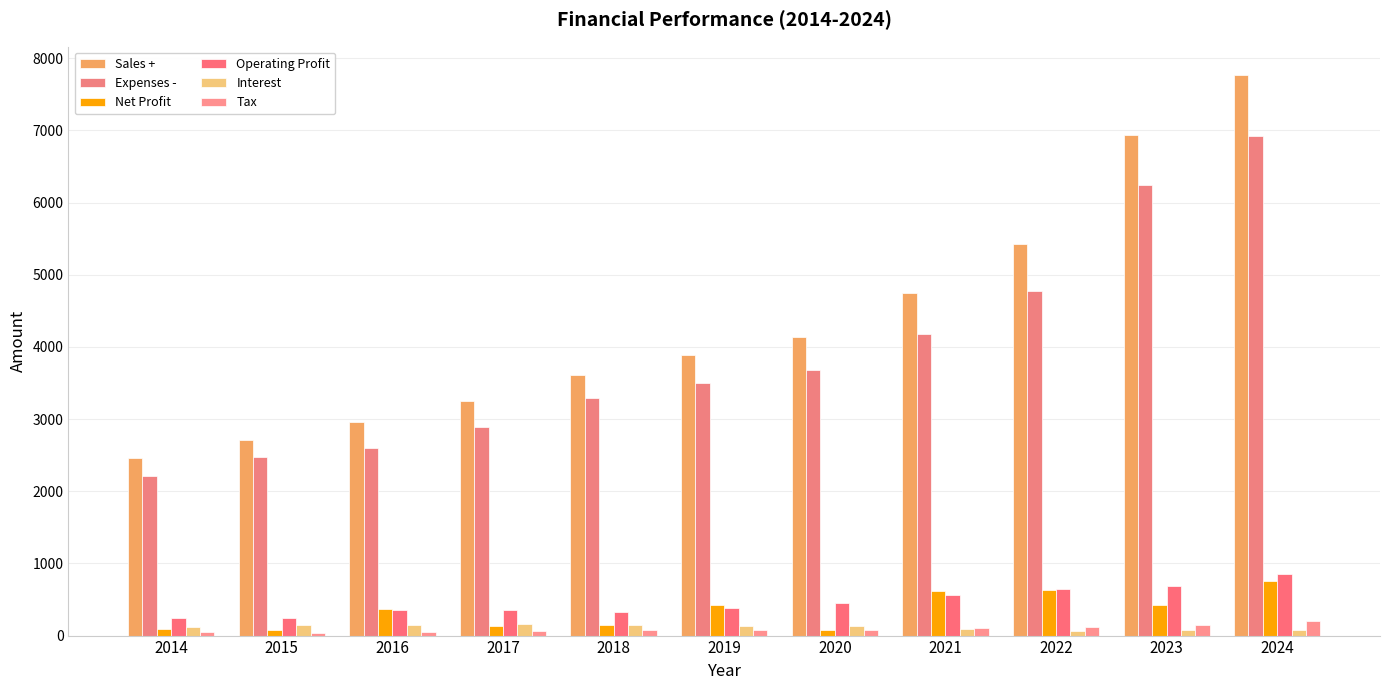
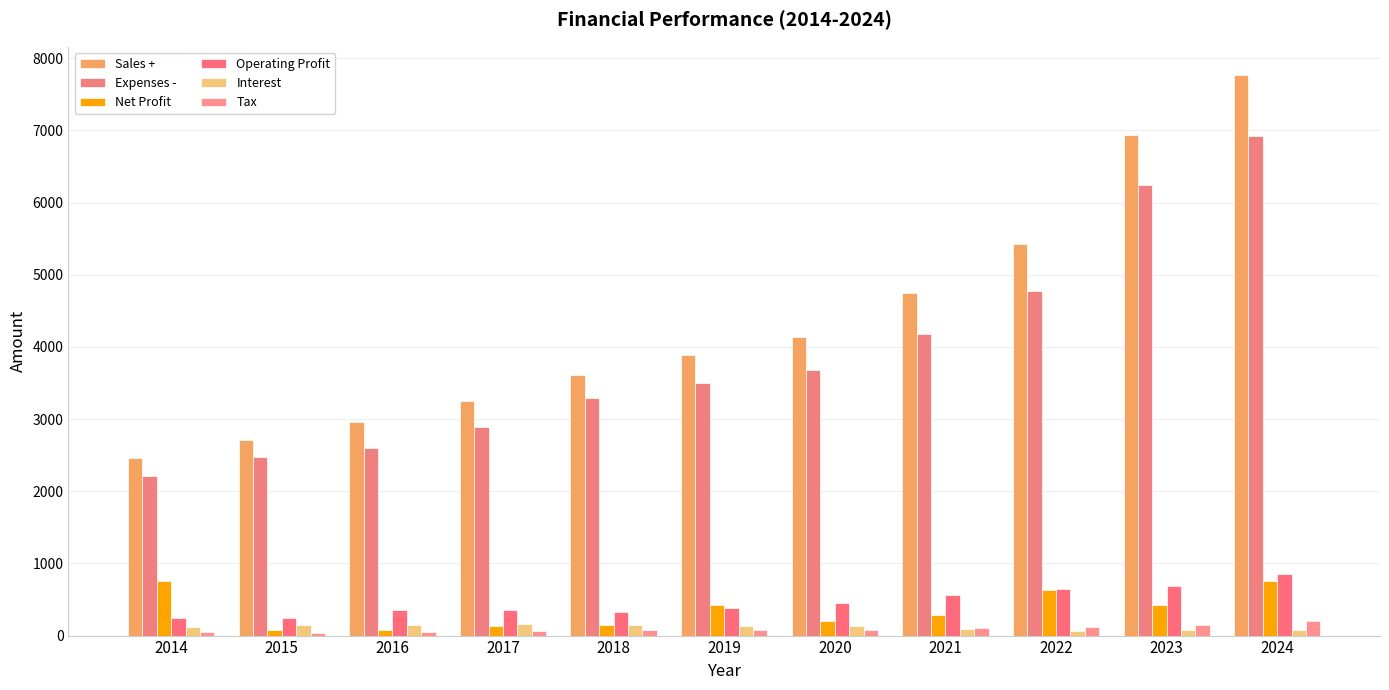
  {
    "Net Profit": {
-     "2014": 100,
+     "2014": 800,
      "2015": 100,
-     "2016": 400,
+     "2016": 100,
      "2017": 100,
      "2018": 100,
      "2019": 400,
-     "2020": 100,
-     "2021": 600,
+     "2020": 200,
+     "2021": 300,
      "2022": 600,
      "2023": 400,
      "2024": 800
    }
  }
